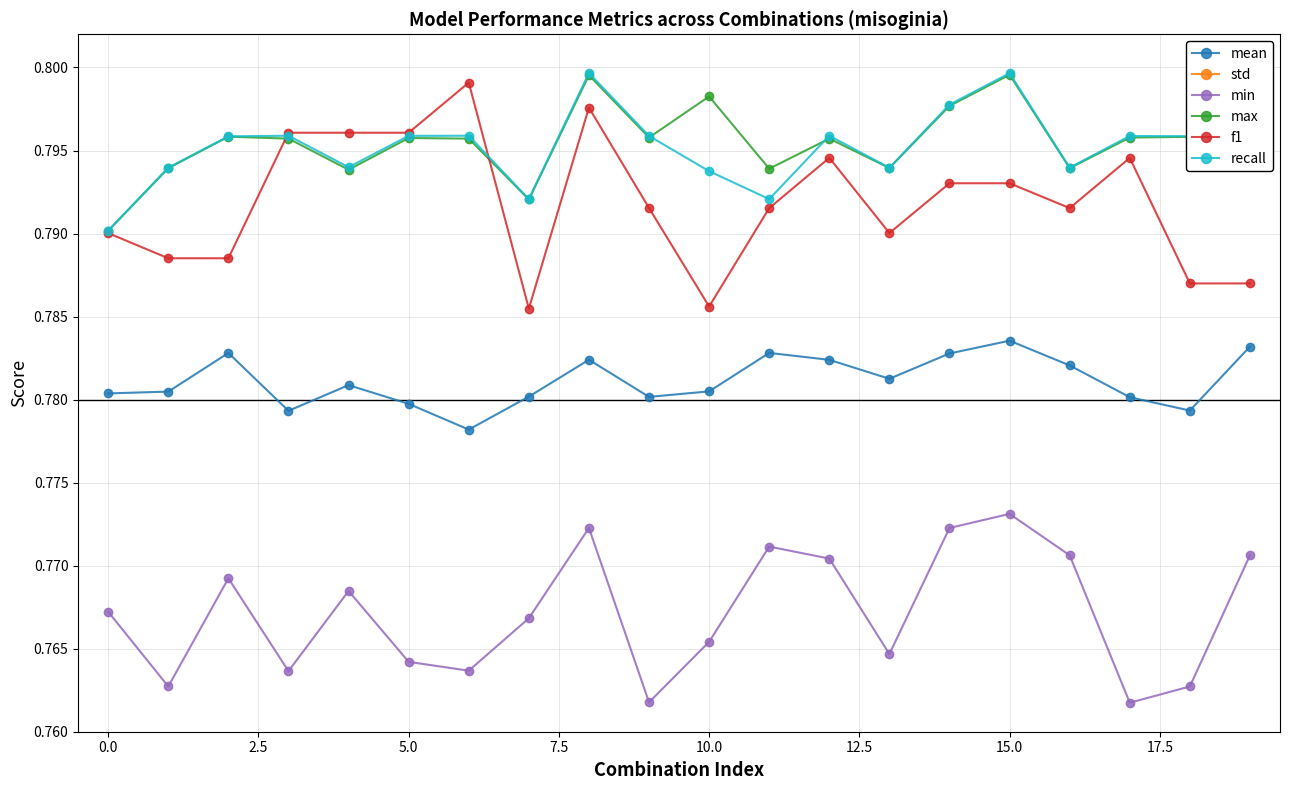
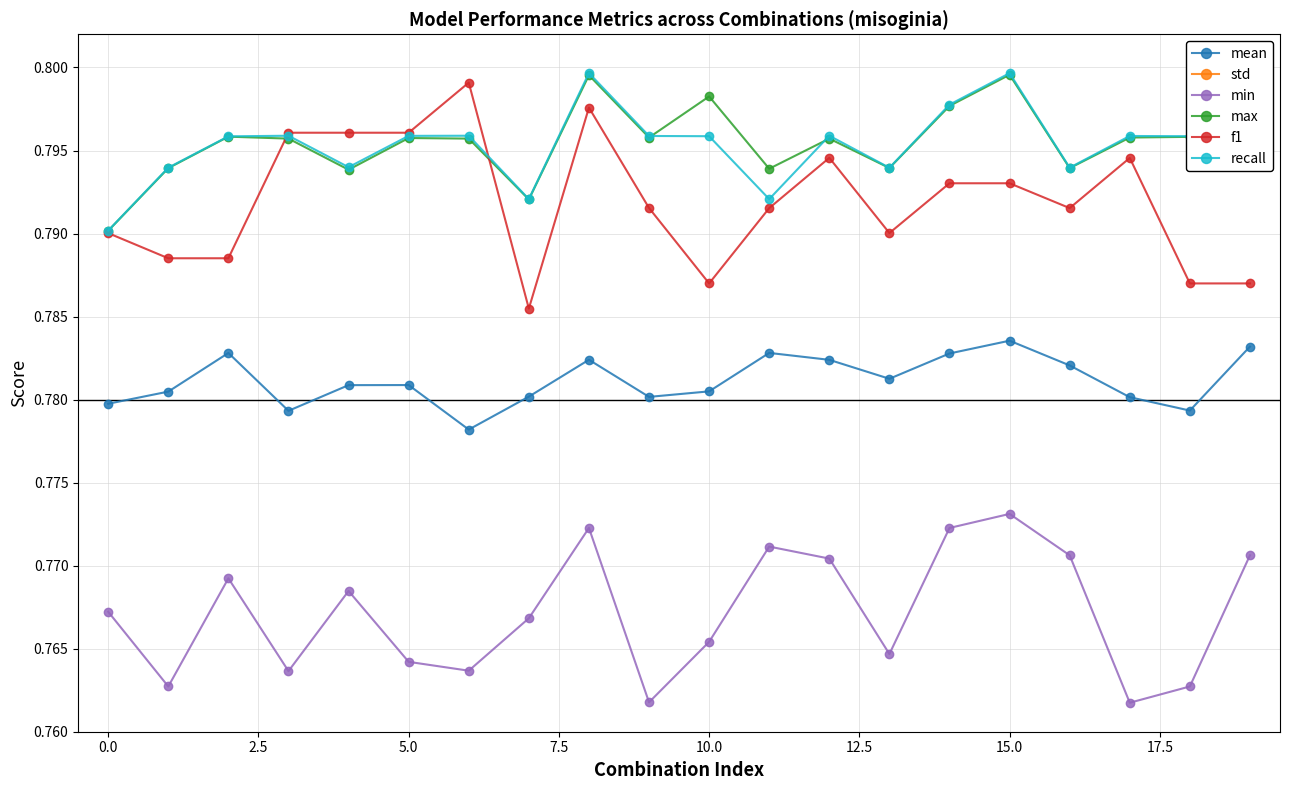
  {
    "mean": {
-     "0.0": 0.7804,
-     "5.0": 0.7797,
+     "0.0": 0.7798,
+     "5.0": 0.7809,
      "10.0": 0.7805,
      "15.0": 0.7835
    },
    "min": {
      "0.0": 0.7672,
      "5.0": 0.7642,
      "10.0": 0.7654,
      "15.0": 0.7731
    },
    "max": {
      "10.0": 0.7983
    },
    "f1": {
      "5.0": 0.7961,
-     "10.0": 0.7856,
+     "10.0": 0.7870,
      "15.0": 0.7930
    },
    "recall": {
-     "10.0": 0.7938
+     "10.0": 0.7959
    }
  }
